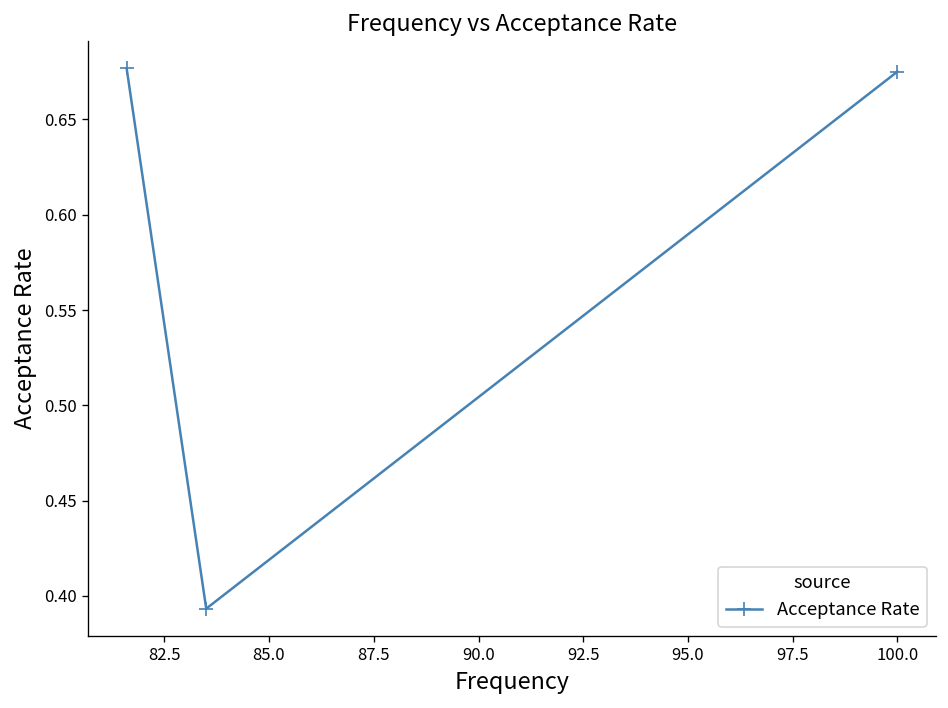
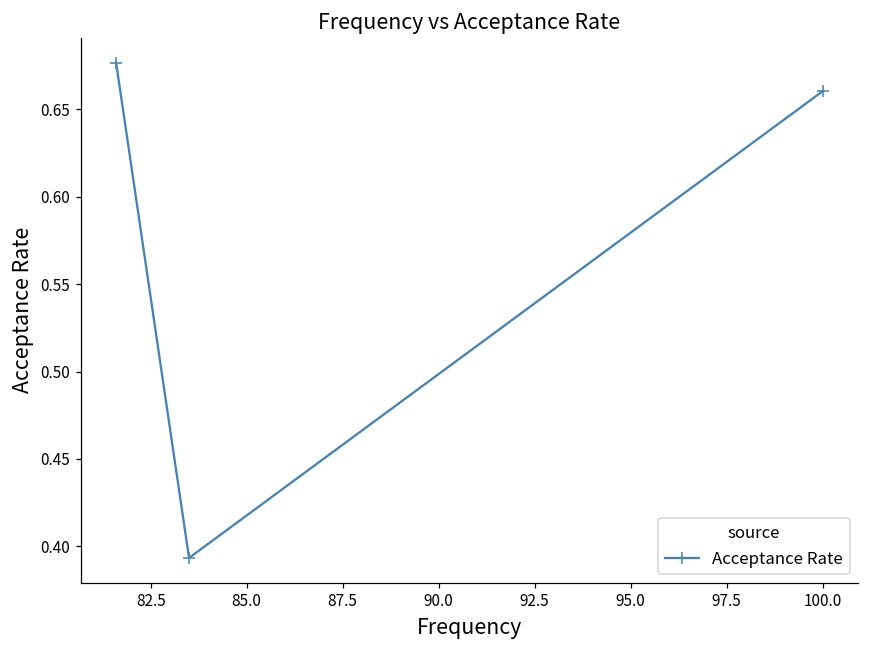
  {
-   "100.0": 0.675
+   "100.0": 0.660
  }
